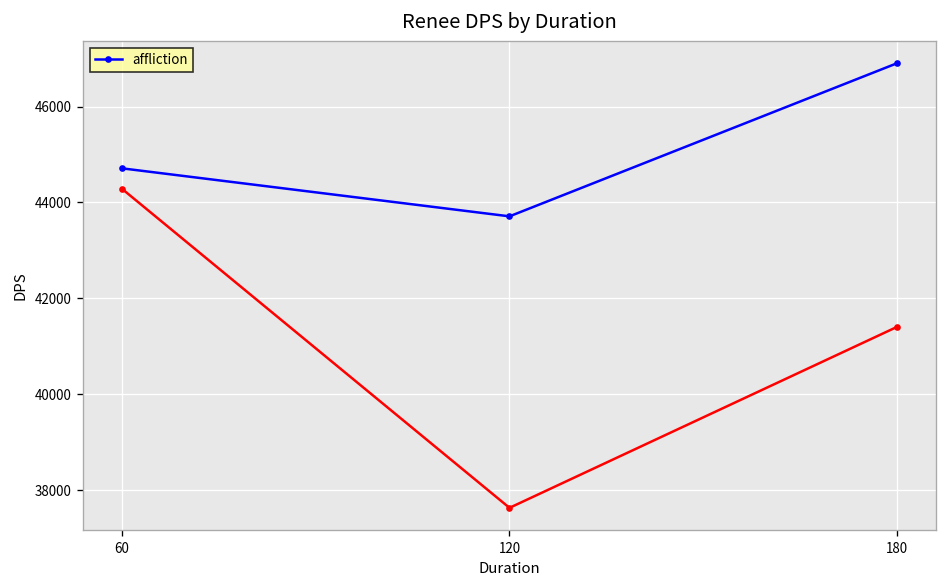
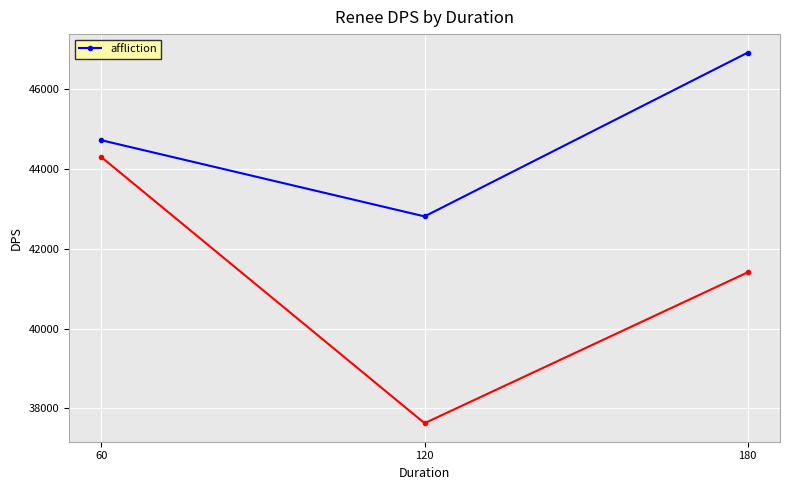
  {
    "affliction": {
      "60": 44700,
-     "120": 43700,
+     "120": 42800,
      "180": 46900
    }
  }
